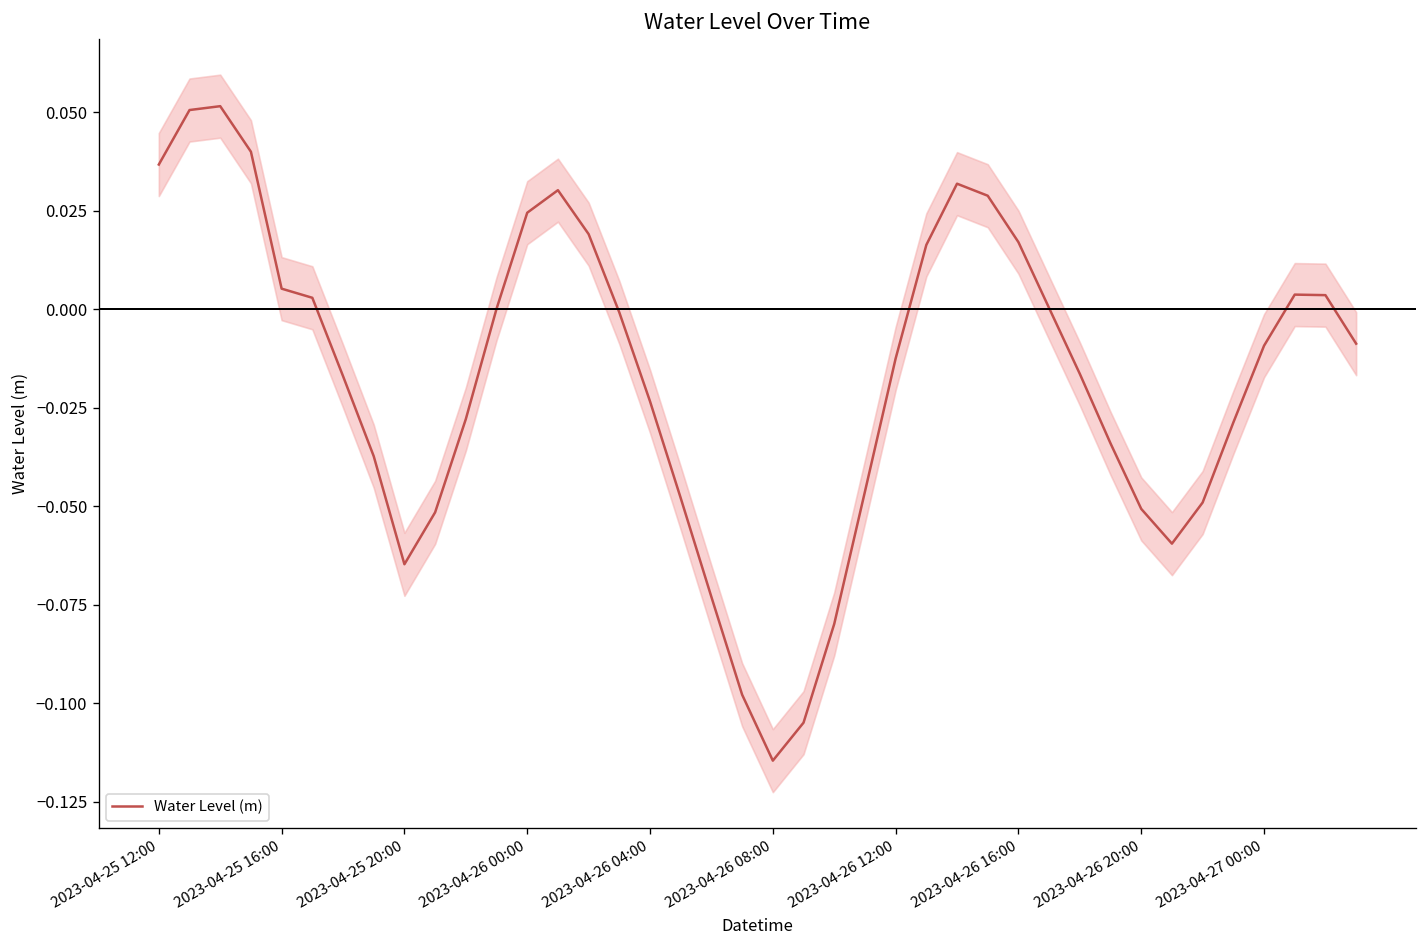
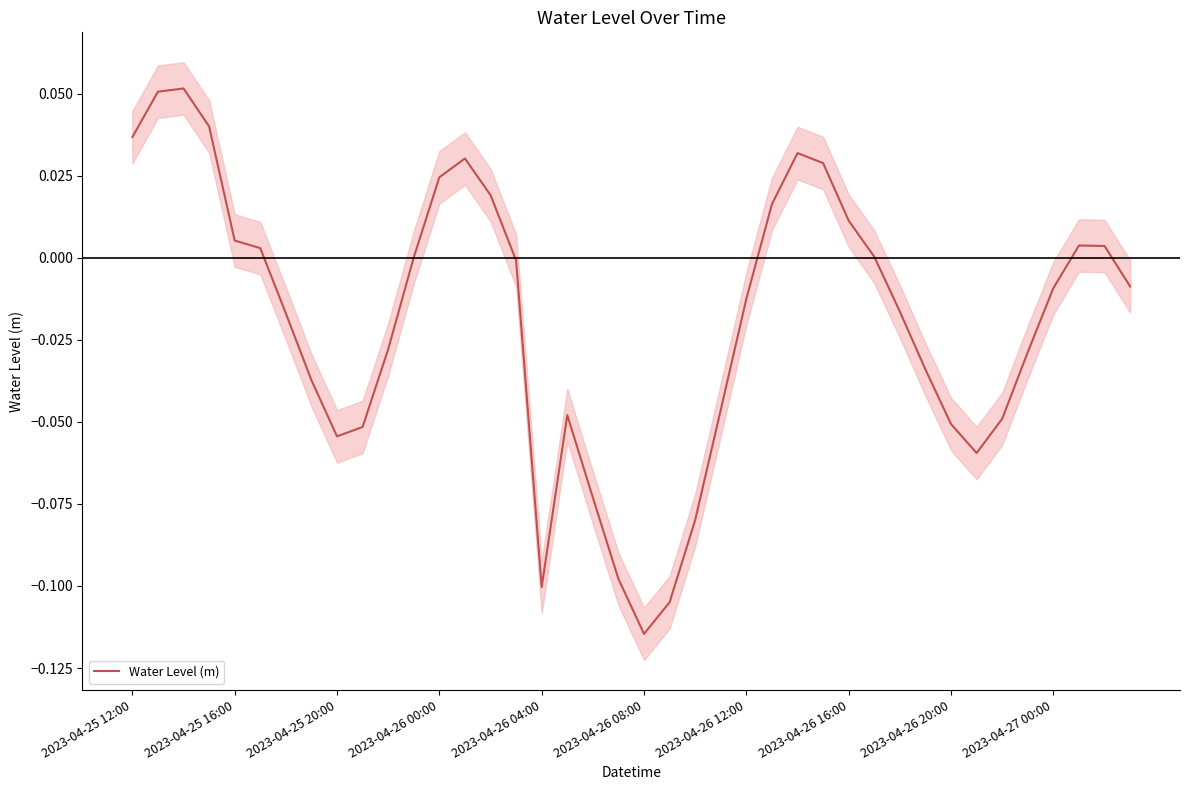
  {
    "Water Level (m)": {
      "2023-04-25 12:00": 0.037,
      "2023-04-25 16:00": 0.005,
-     "2023-04-25 20:00": -0.065,
+     "2023-04-25 20:00": -0.054,
      "2023-04-26 00:00": 0.025,
-     "2023-04-26 04:00": -0.023,
+     "2023-04-26 04:00": -0.100,
      "2023-04-26 08:00": -0.115,
      "2023-04-26 12:00": -0.012,
-     "2023-04-26 16:00": 0.017,
+     "2023-04-26 16:00": 0.011,
      "2023-04-26 20:00": -0.051,
      "2023-04-27 00:00": -0.009
    }
  }
